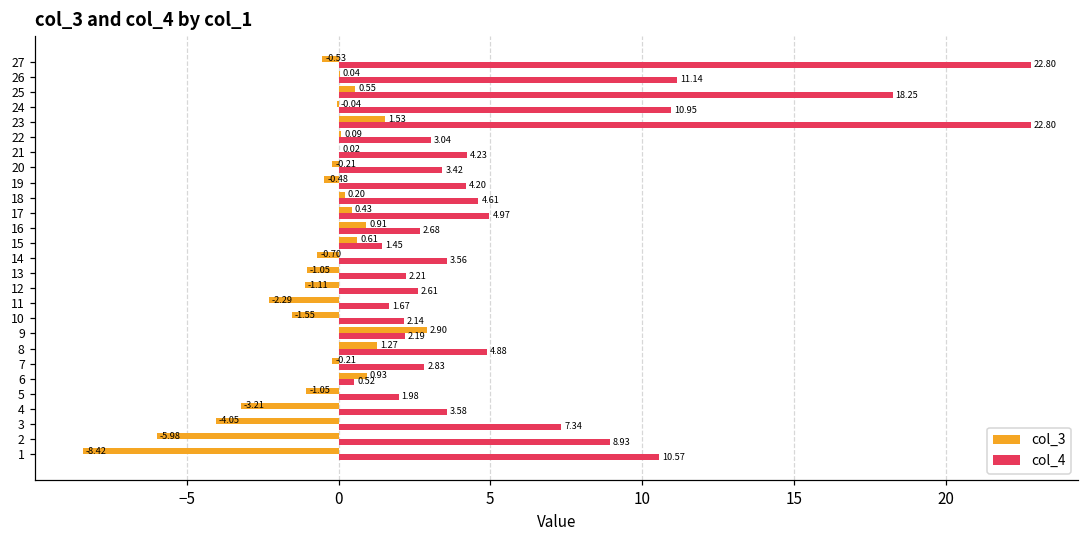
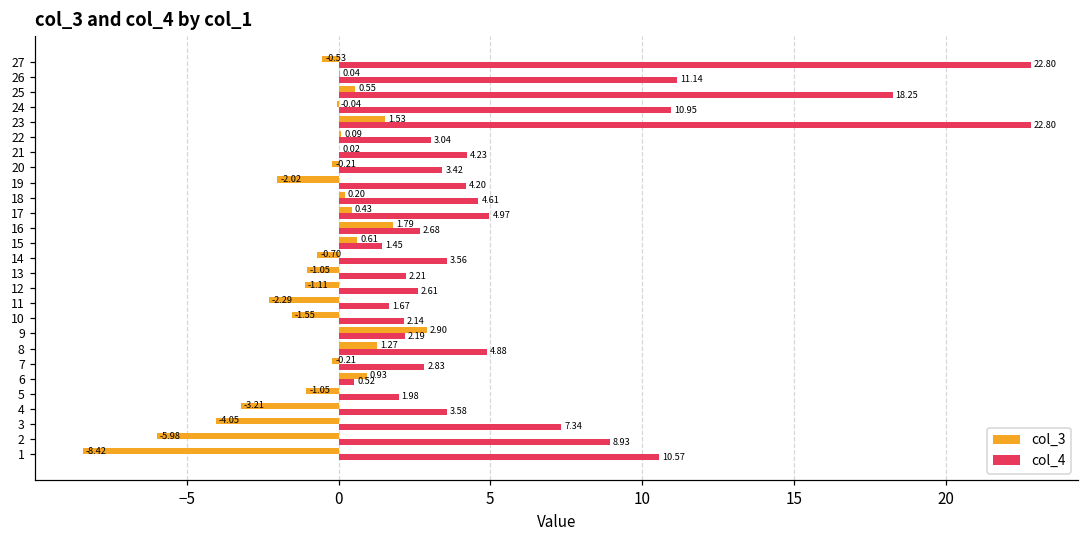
  {
    "col_3": {
      "27": -0.53,
      "26": 0.04,
      "25": 0.55,
      "24": -0.04,
      "23": 1.53,
      "22": 0.09,
      "21": 0.02,
      "20": -0.21,
-     "19": -0.48,
+     "19": -2.02,
      "18": 0.20,
      "17": 0.43,
-     "16": 0.91,
+     "16": 1.79,
      "15": 0.61,
      "14": -0.70,
      "13": -1.05,
      "12": -1.11,
      "11": -2.29,
      "10": -1.55,
      "9": 2.90,
      "8": 1.27,
      "7": -0.21,
      "6": 0.93,
      "5": -1.05,
      "4": -3.21,
      "3": -4.05,
      "2": -5.98,
      "1": -8.42
    },
    "col_4": {
      "27": 22.80,
      "26": 11.14,
      "25": 18.25,
      "24": 10.95,
      "23": 22.80,
      "22": 3.04,
      "21": 4.23,
      "20": 3.42,
      "19": 4.20,
      "18": 4.61,
      "17": 4.97,
      "16": 2.68,
      "15": 1.45,
      "14": 3.56,
      "13": 2.21,
      "12": 2.61,
      "11": 1.67,
      "10": 2.14,
      "9": 2.19,
      "8": 4.88,
      "7": 2.83,
      "6": 0.52,
      "5": 1.98,
      "4": 3.58,
      "3": 7.34,
      "2": 8.93,
      "1": 10.57
    }
  }
